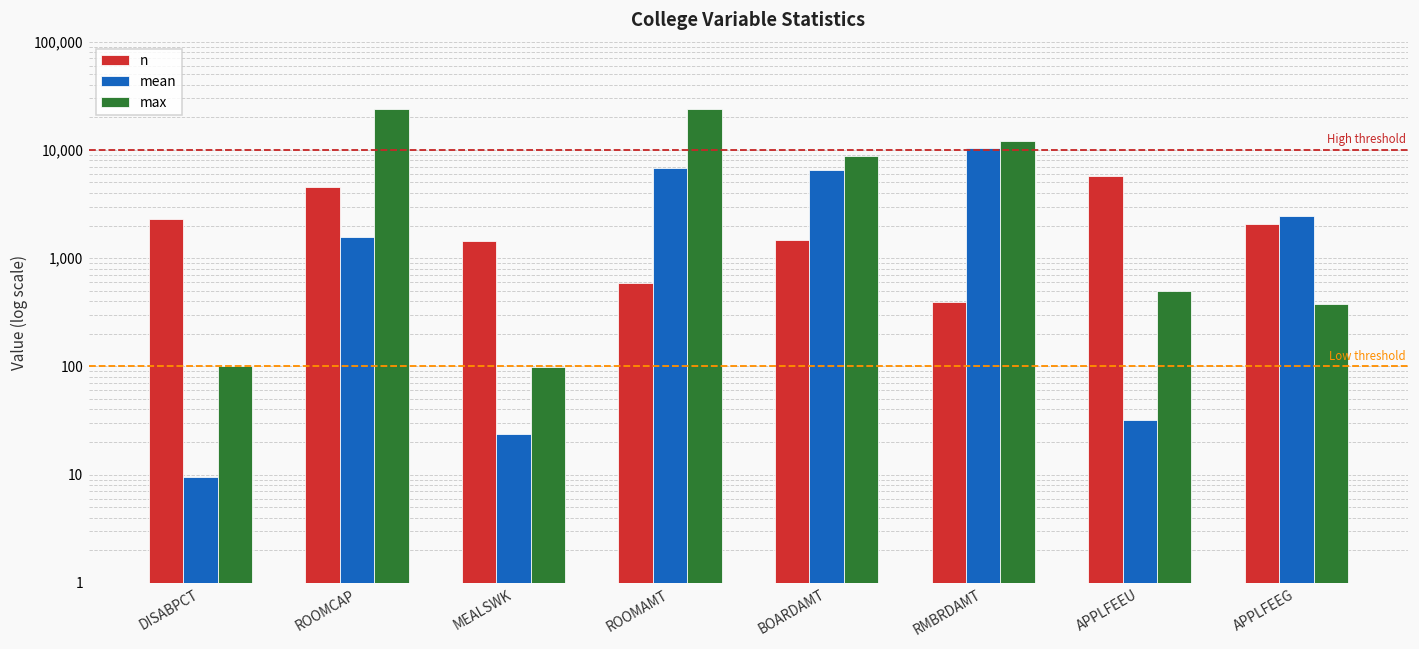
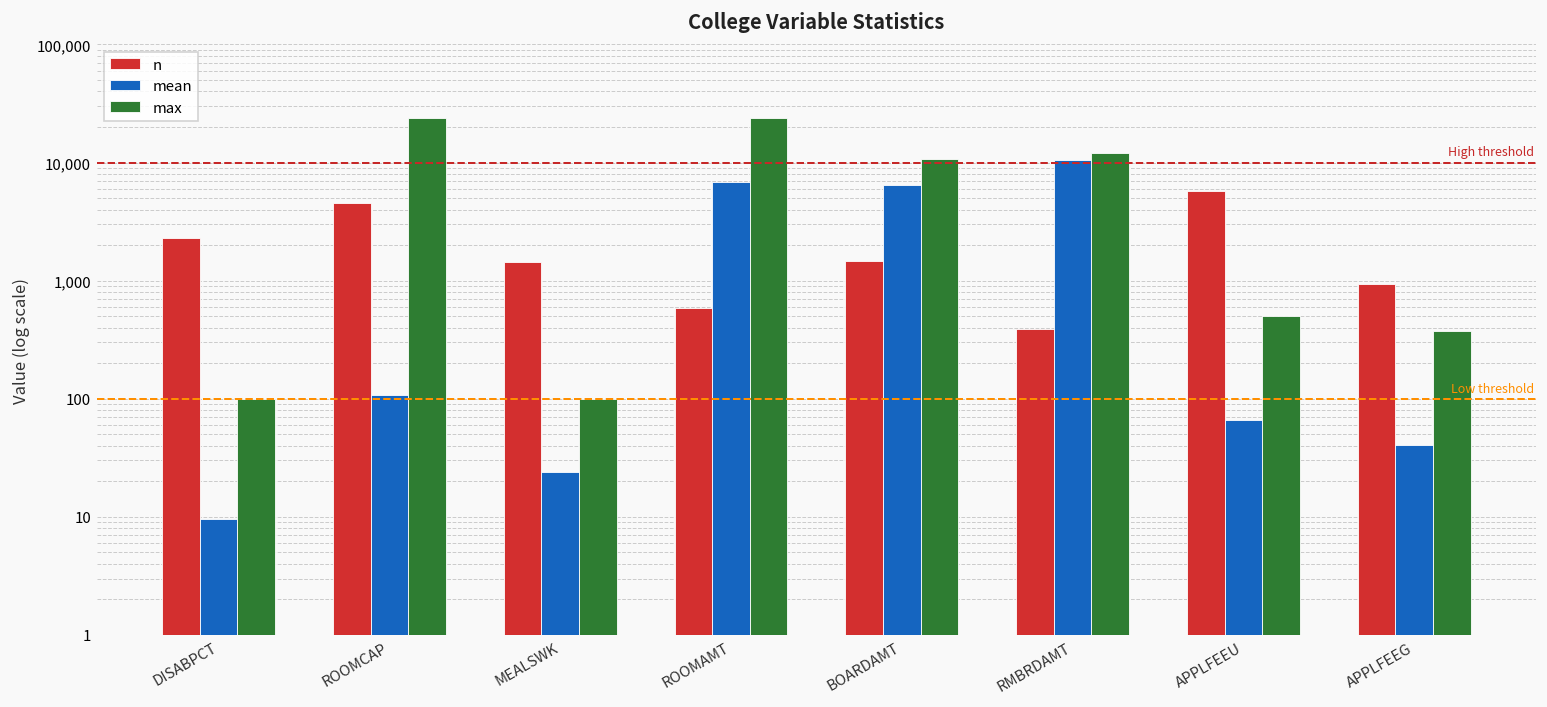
  {
    "n": {
      "DISABPCT": "2,300",
      "ROOMCAP": "5,000",
      "MEALSWK": "1,400",
      "ROOMAMT": "600",
      "BOARDAMT": "1,500",
      "RMBRDAMT": "390",
      "APPLFEEU": "6,000",
-     "APPLFEEG": "2,100"
+     "APPLFEEG": "900"
    },
    "mean": {
      "DISABPCT": "10",
-     "ROOMCAP": "1,600",
+     "ROOMCAP": "110",
      "MEALSWK": "24",
      "ROOMAMT": "7,000",
      "BOARDAMT": "6,000",
      "RMBRDAMT": "10,000",
-     "APPLFEEU": "32",
-     "APPLFEEG": "2,500"
+     "APPLFEEU": "70",
+     "APPLFEEG": "41"
    },
    "max": {
      "DISABPCT": "100",
      "ROOMCAP": "24,000",
      "MEALSWK": "100",
      "ROOMAMT": "24,000",
-     "BOARDAMT": "9,000",
+     "BOARDAMT": "11,000",
      "RMBRDAMT": "12,000",
      "APPLFEEU": "500",
      "APPLFEEG": "380"
    }
  }
